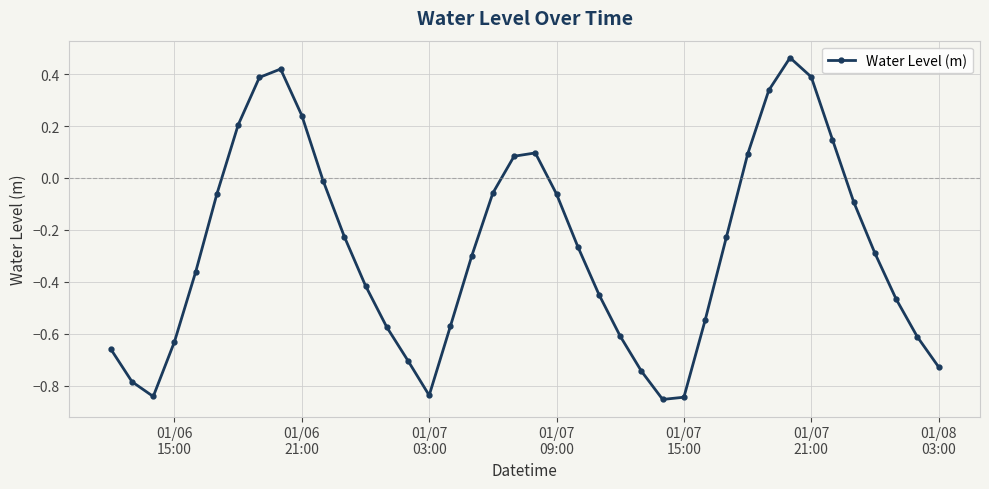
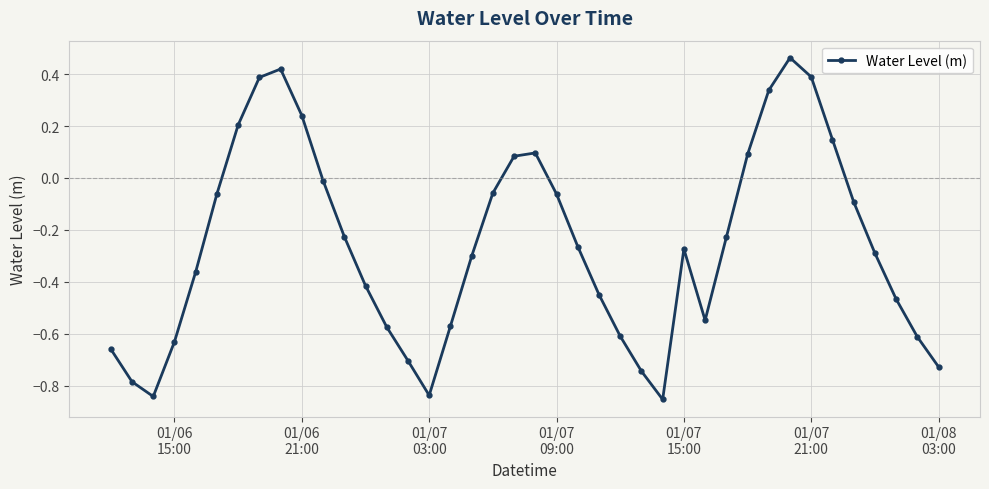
  {
    "01/06 15:00": -0.63,
    "01/06 21:00": 0.24,
    "01/07 03:00": -0.84,
    "01/07 09:00": -0.06,
-   "01/07 15:00": -0.84,
+   "01/07 15:00": -0.27,
    "01/07 21:00": 0.39,
    "01/08 03:00": -0.73
  }
